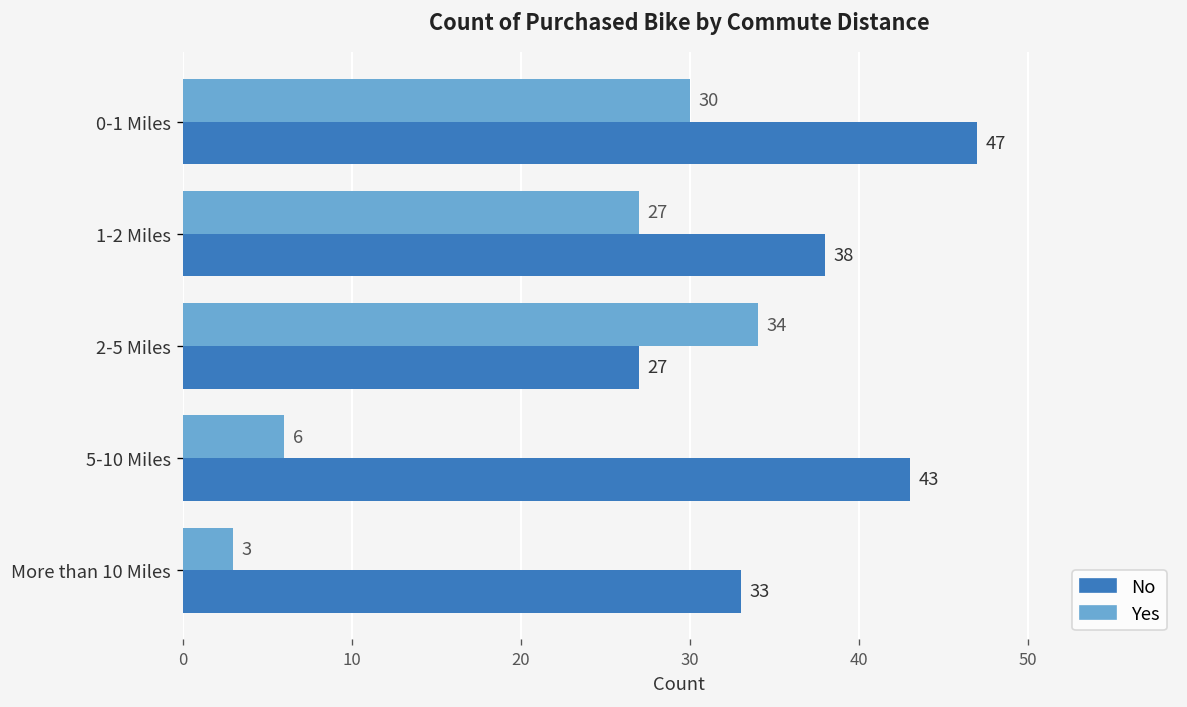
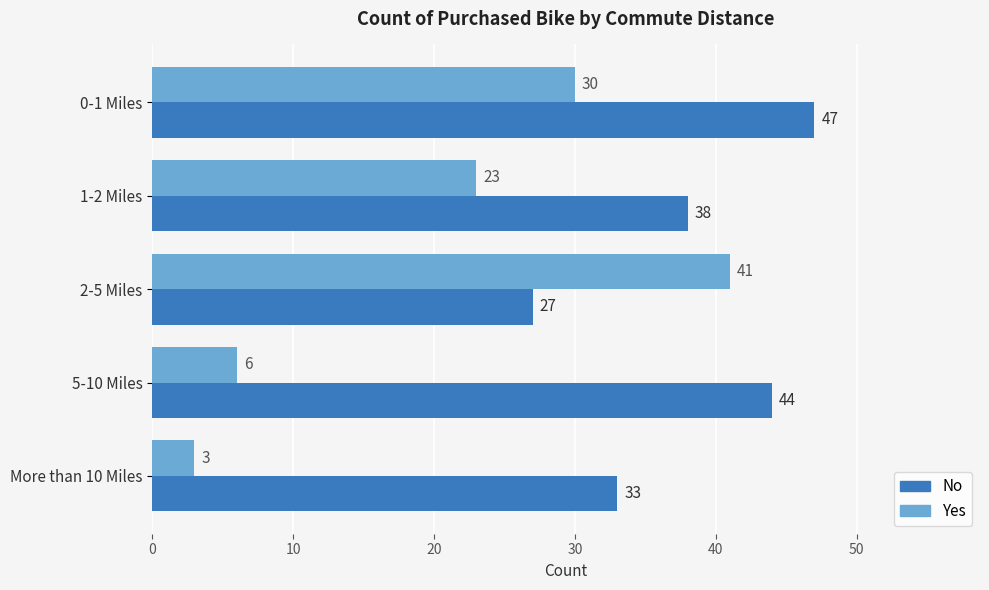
  {
    "No": {
      "0-1 Miles": 47,
      "1-2 Miles": 38,
      "2-5 Miles": 27,
-     "5-10 Miles": 43,
+     "5-10 Miles": 44,
      "More than 10 Miles": 33
    },
    "Yes": {
      "0-1 Miles": 30,
-     "1-2 Miles": 27,
-     "2-5 Miles": 34,
+     "1-2 Miles": 23,
+     "2-5 Miles": 41,
      "5-10 Miles": 6,
      "More than 10 Miles": 3
    }
  }
